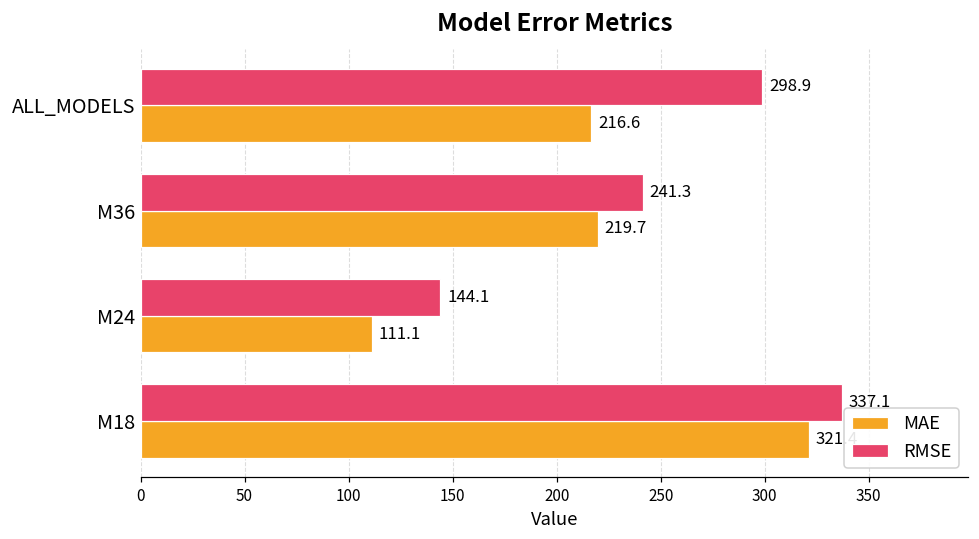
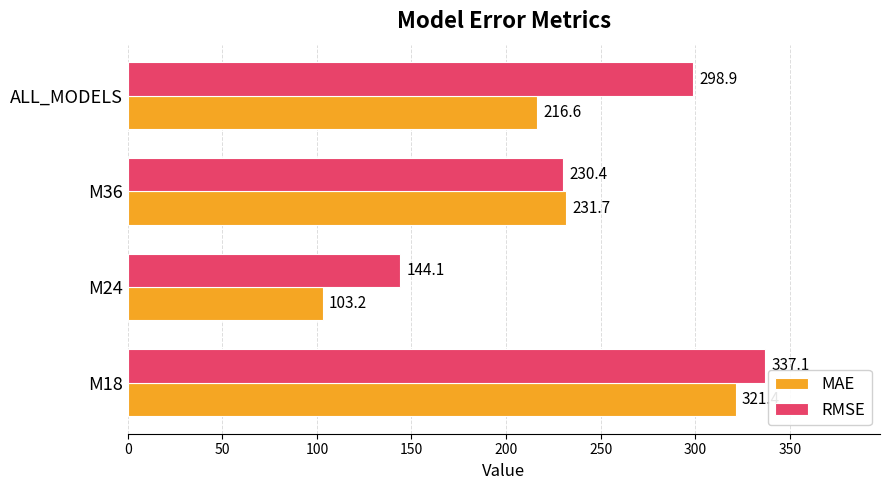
  {
    "MAE": {
      "ALL_MODELS": 216.6,
-     "M36": 219.7,
-     "M24": 111.1
+     "M36": 231.7,
+     "M24": 103.2
    },
    "RMSE": {
      "ALL_MODELS": 298.9,
-     "M36": 241.3,
+     "M36": 230.4,
      "M24": 144.1
    }
  }
